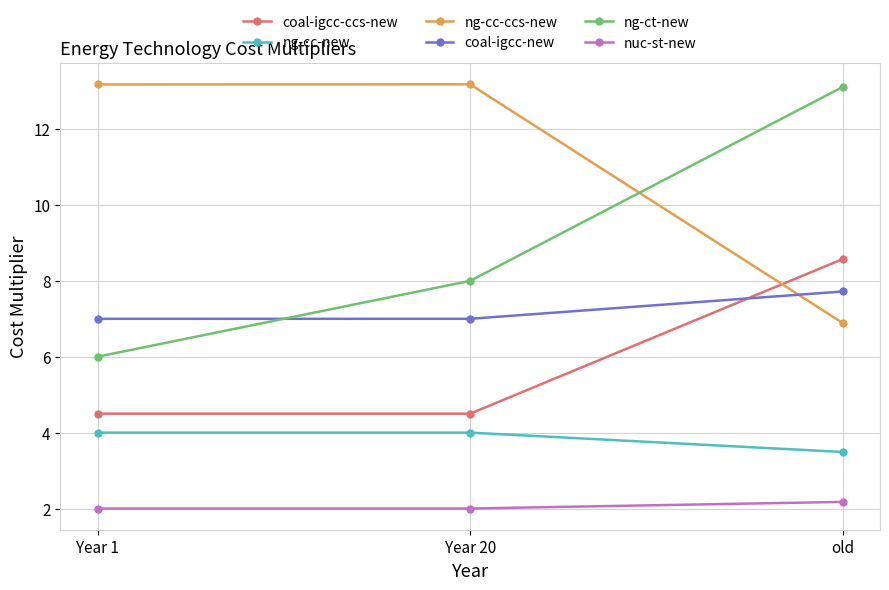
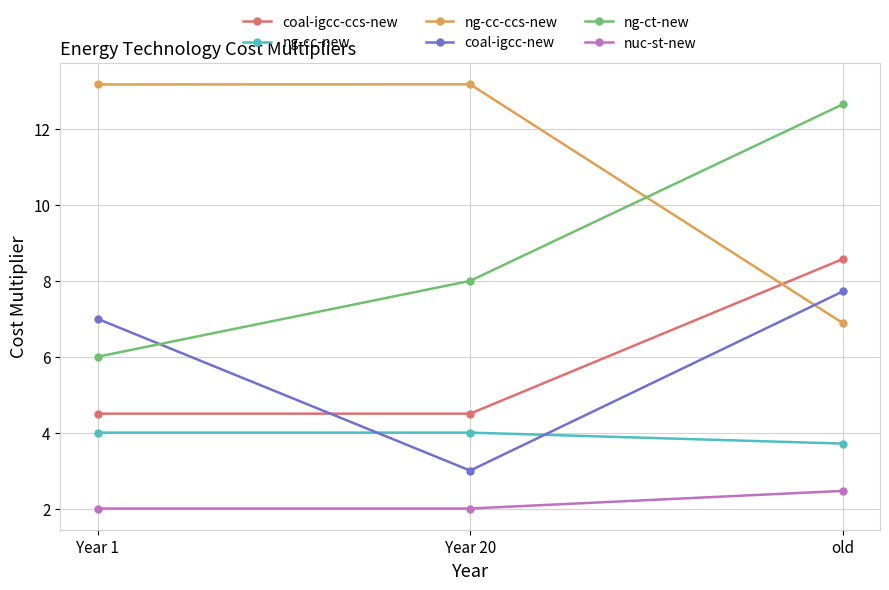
  {
    "ng-cc-new": {
      "Year 1": 4.0,
      "Year 20": 4.0,
-     "old": 3.5
+     "old": 3.7
    },
    "coal-igcc-new": {
      "Year 1": 7,
-     "Year 20": 7,
+     "Year 20": 3,
      "old": 7.7
    },
    "ng-ct-new": {
      "Year 1": 6.0,
      "Year 20": 8.0,
-     "old": 13.1
+     "old": 12.7
    },
    "nuc-st-new": {
      "Year 1": 2.0,
      "Year 20": 2.0,
-     "old": 2.2
+     "old": 2.5
    }
  }
